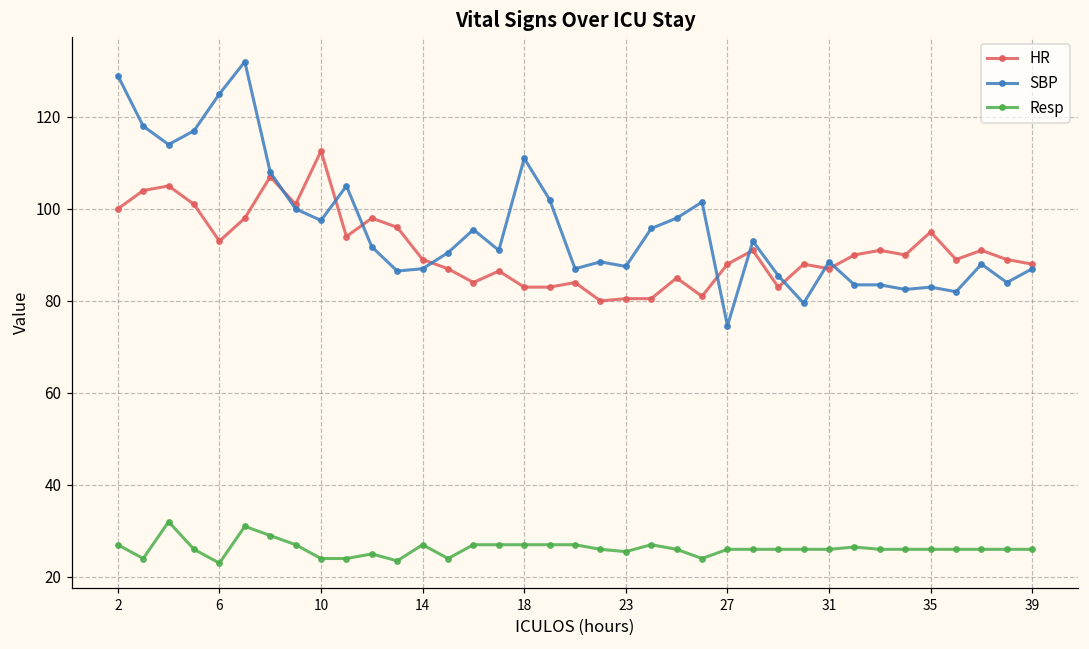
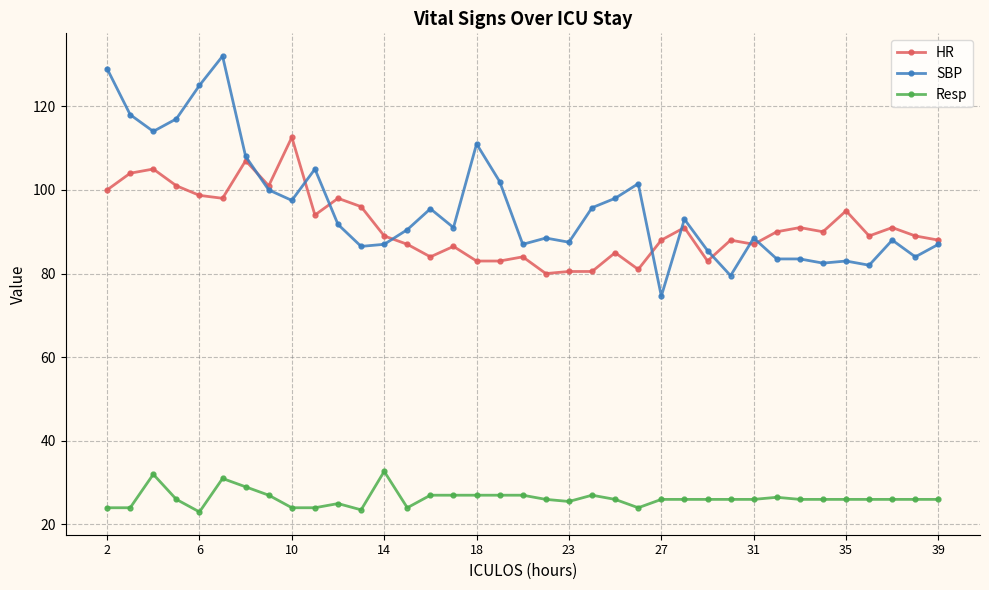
  {
    "HR": {
      "2": 100,
-     "6": 93,
+     "6": 99,
      "10": 113,
      "14": 89,
      "18": 83,
      "23": 81,
      "27": 88,
      "31": 87,
      "35": 95,
      "39": 88
    },
    "SBP": {
      "2": 129,
      "6": 125,
      "10": 98,
      "14": 87,
      "18": 111,
      "23": 88,
      "27": 75,
      "31": 89,
      "35": 83,
      "39": 87
    },
    "Resp": {
-     "2": 27,
+     "2": 24,
      "6": 23,
      "10": 24,
-     "14": 27,
+     "14": 33,
      "18": 27,
      "23": 26,
      "27": 26,
      "31": 26,
      "35": 26,
      "39": 26
    }
  }
